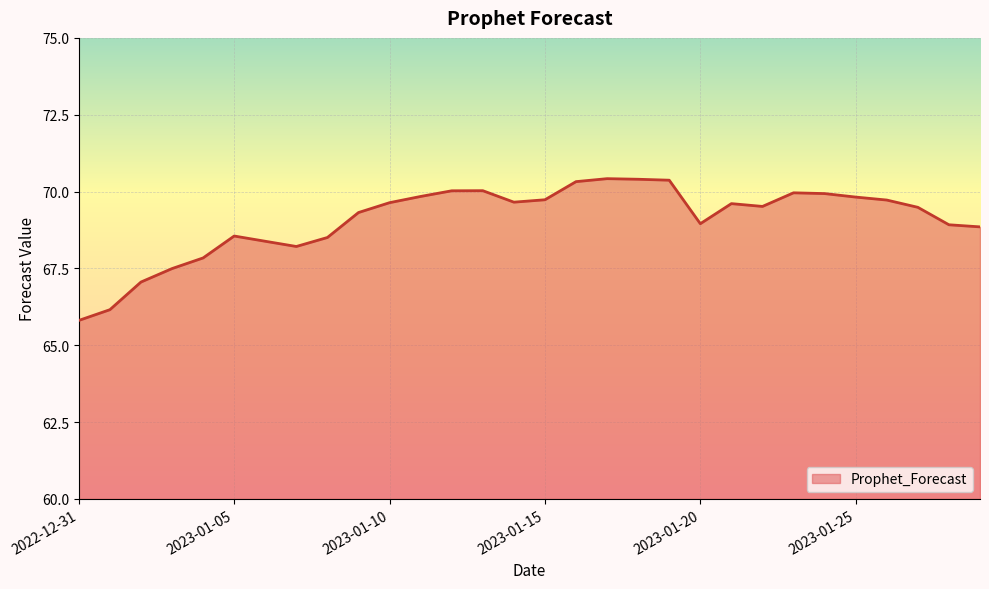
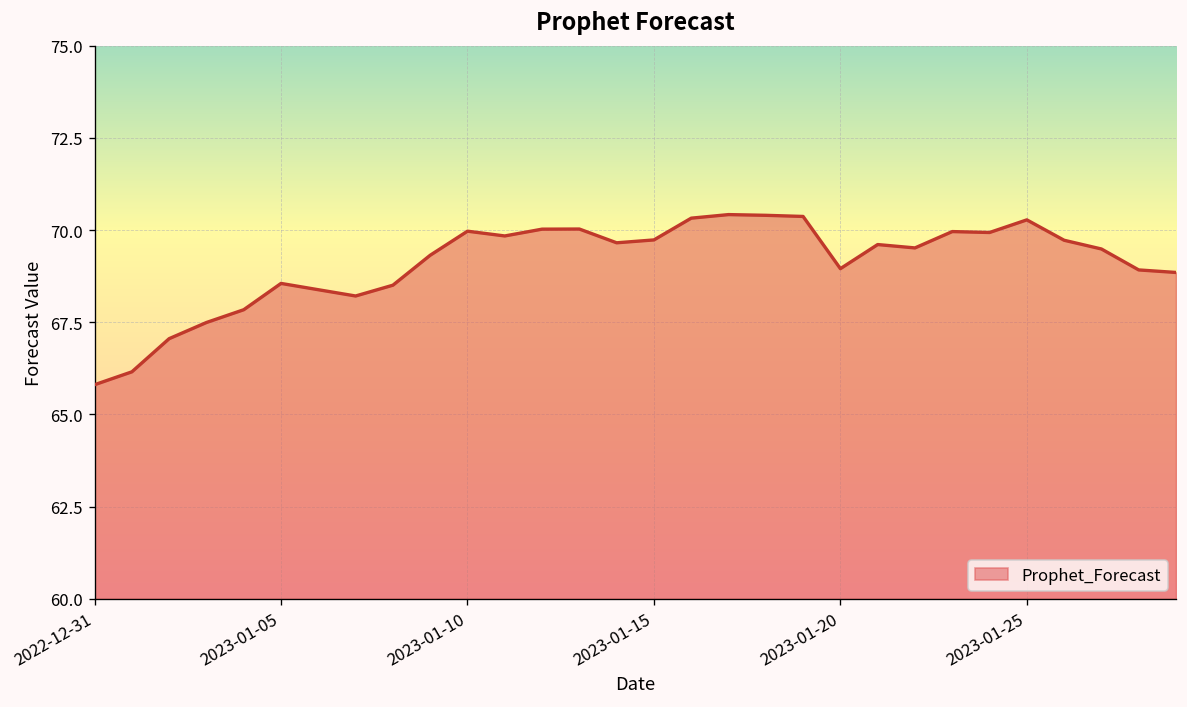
  {
    "2022-12-31": 65.8,
    "2023-01-05": 68.6,
-   "2023-01-10": 69.6,
+   "2023-01-10": 70.0,
    "2023-01-15": 69.7,
    "2023-01-20": 69.0,
-   "2023-01-25": 69.8
+   "2023-01-25": 70.3
  }
